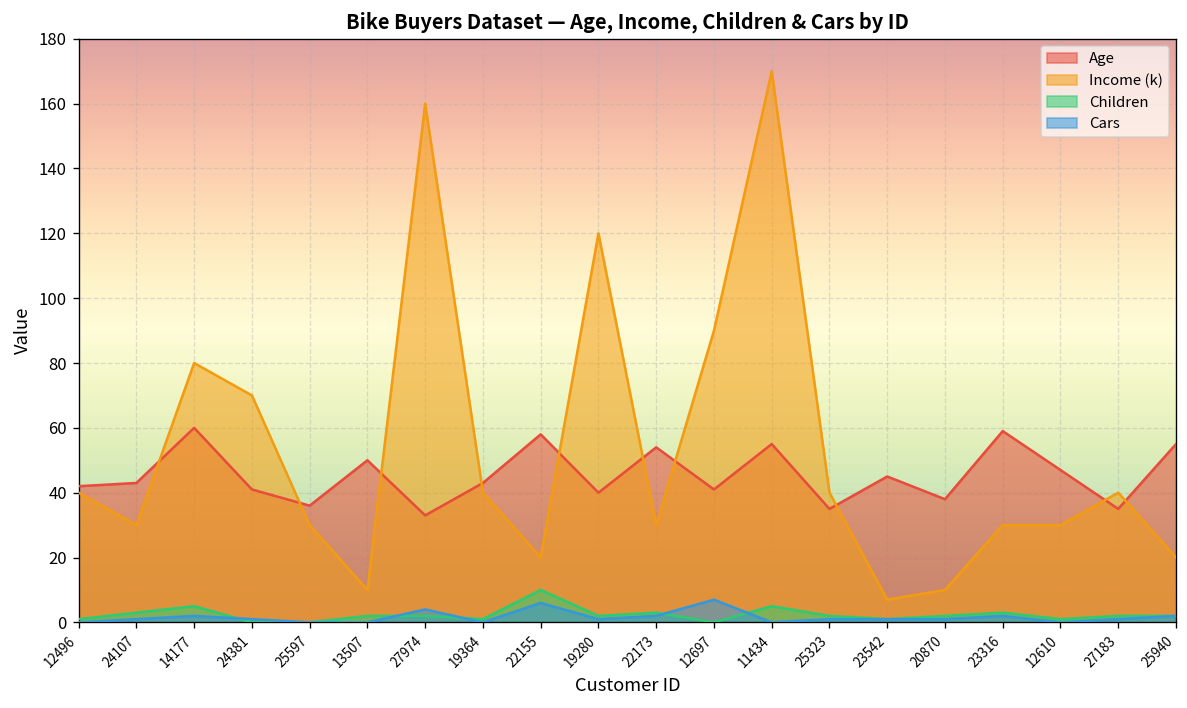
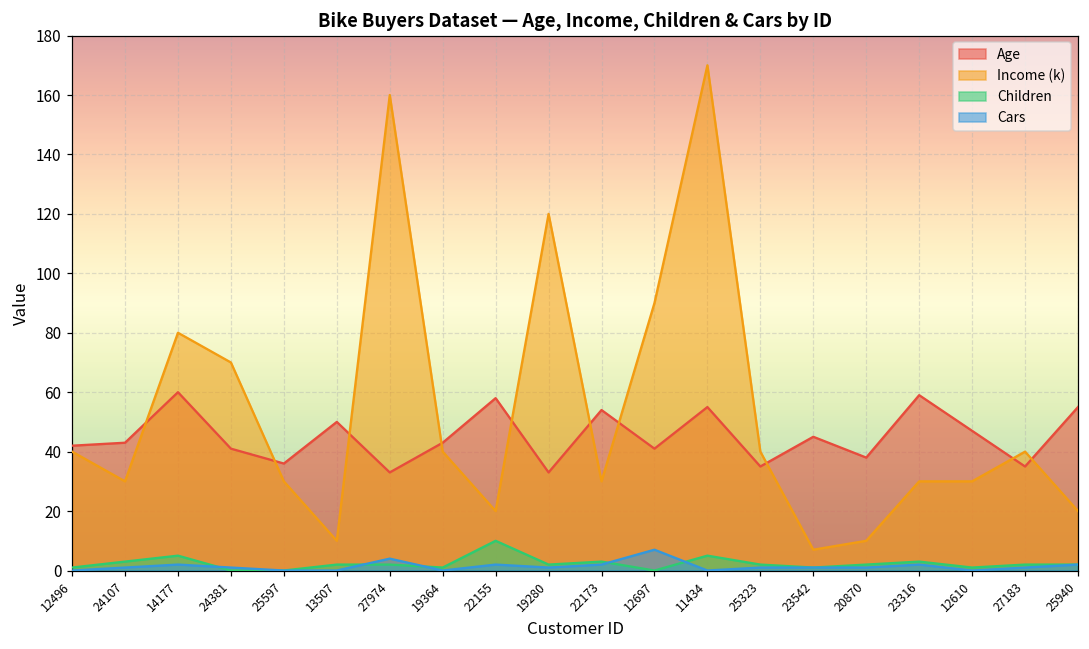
  {
    "Age": {
      "12496": 42,
      "24107": 43,
      "14177": 60,
      "24381": 41,
      "25597": 36,
      "13507": 50,
      "27974": 33,
      "19364": 43,
      "22155": 58,
-     "19280": 40,
+     "19280": 33,
      "22173": 54,
      "12697": 41,
      "11434": 55,
      "25323": 35,
      "23542": 45,
      "20870": 38,
      "23316": 59,
      "12610": 47,
      "27183": 35,
      "25940": 55
    },
    "Income (k)": {
      "12496": 40,
      "24107": 30,
      "14177": 80,
      "24381": 70,
      "25597": 30,
      "13507": 10,
      "27974": 160,
      "19364": 40,
      "22155": 20,
      "19280": 120,
      "22173": 30,
      "12697": 90,
      "11434": 170,
      "25323": 40,
      "23542": 7,
      "20870": 10,
      "23316": 30,
      "12610": 30,
      "27183": 40,
      "25940": 20
    },
    "Children": {
      "12496": 1,
      "24107": 3,
      "14177": 5,
      "24381": 0,
      "13507": 2,
      "27974": 2,
      "19364": 1,
      "22155": 10,
      "19280": 2,
      "22173": 3,
      "12697": 0,
      "11434": 5,
      "25323": 2,
      "20870": 2,
      "23316": 3,
      "12610": 1,
      "27183": 2
    },
    "Cars": {
      "12496": 0,
      "24107": 1,
      "14177": 2,
      "24381": 1,
      "13507": 0,
      "27974": 4,
      "19364": 0,
-     "22155": 6,
+     "22155": 2,
      "19280": 1,
      "22173": 2,
      "12697": 7,
      "11434": 0,
      "25323": 1,
      "20870": 1,
      "23316": 2,
      "12610": 0,
      "27183": 1
    }
  }
